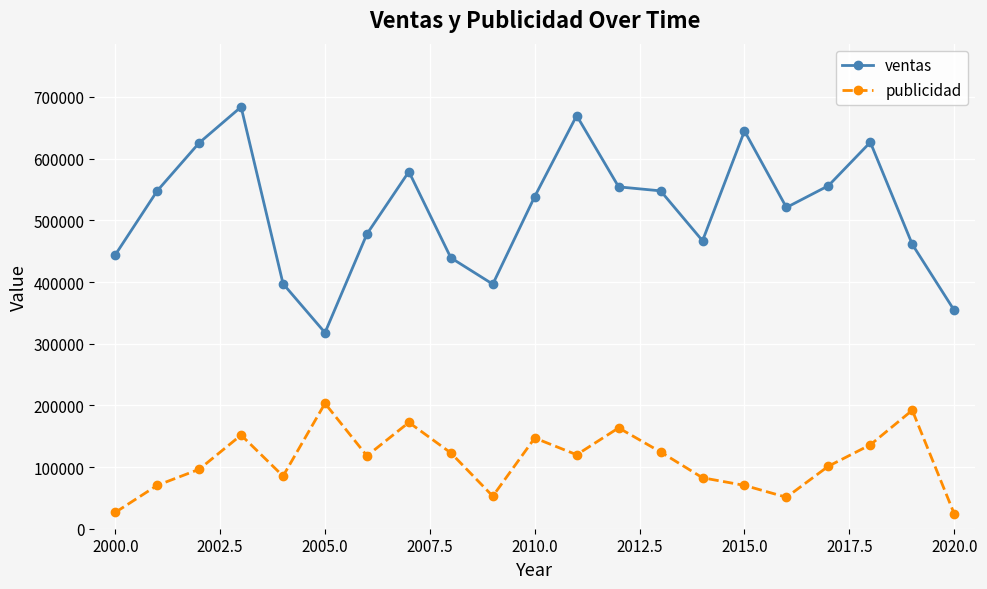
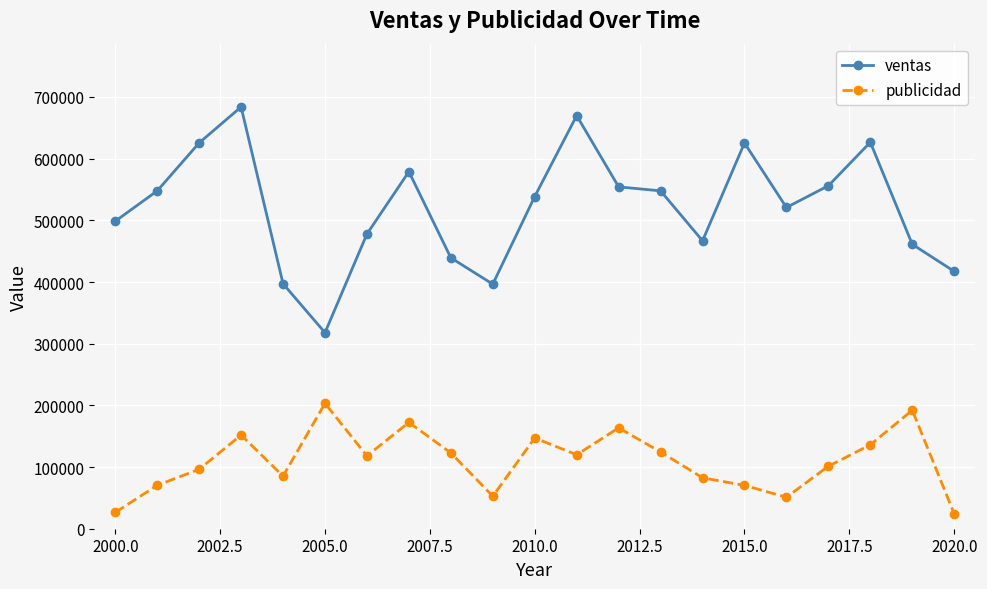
  {
    "ventas": {
-     "2000.0": 440000,
+     "2000.0": 500000,
      "2005.0": 320000,
      "2010.0": 540000,
-     "2015.0": 640000,
-     "2020.0": 350000
+     "2015.0": 630000,
+     "2020.0": 420000
    },
    "publicidad": {
      "2000.0": 30000,
      "2005.0": 200000,
      "2010.0": 150000,
      "2015.0": 70000,
      "2020.0": 20000
    }
  }
